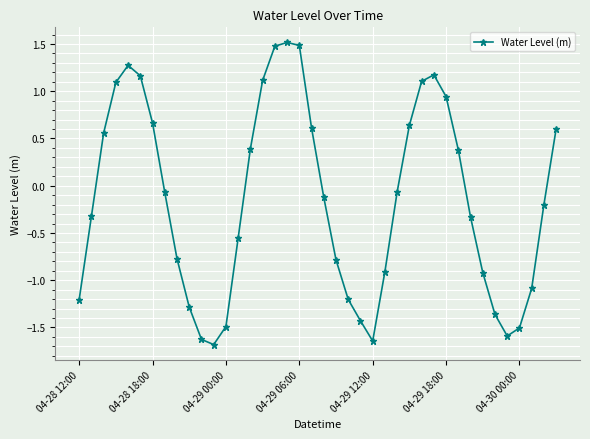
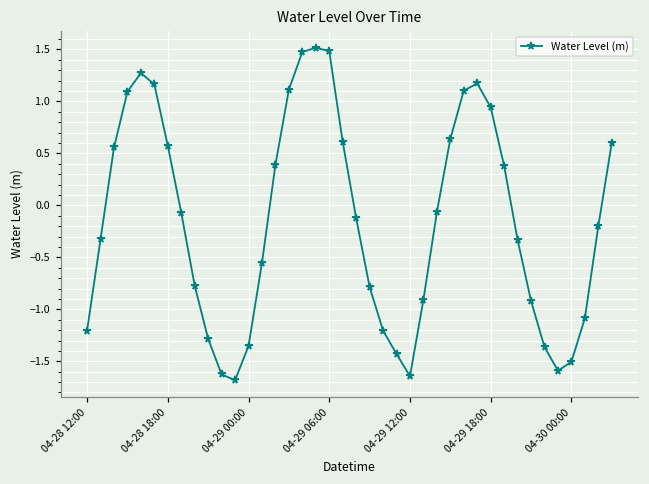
  {
    "04-28 12:00": -1.2,
-   "04-28 18:00": 0.7,
-   "04-29 00:00": -1.5,
+   "04-28 18:00": 0.6,
+   "04-29 00:00": -1.4,
    "04-29 06:00": 1.5,
    "04-29 12:00": -1.6,
    "04-29 18:00": 0.9,
    "04-30 00:00": -1.5
  }
